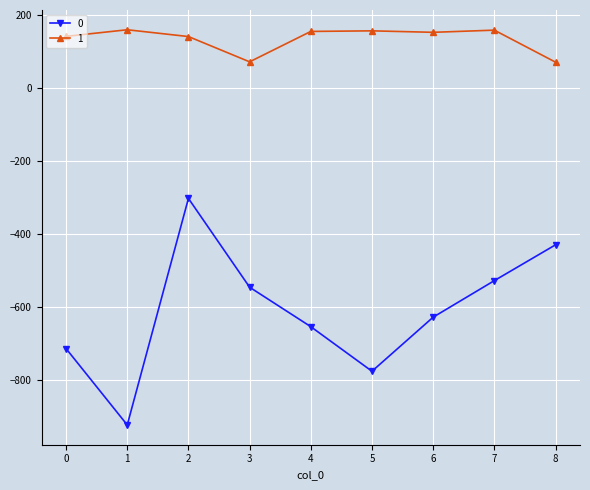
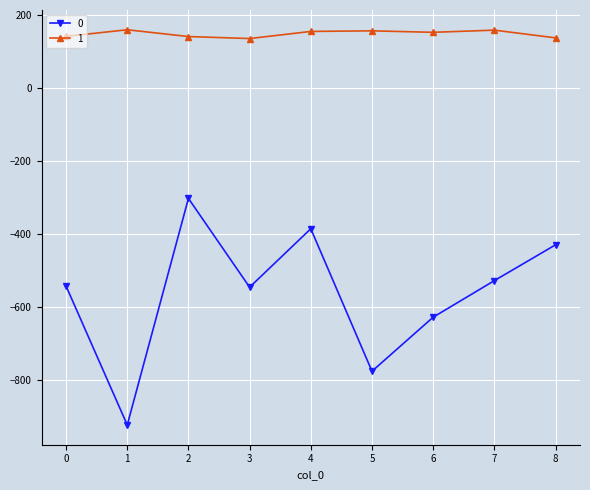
  {
    "0": {
-     "0": -710,
+     "0": -540,
      "1": -920,
      "2": -300,
      "3": -550,
-     "4": -650,
+     "4": -390,
      "5": -780,
      "6": -630,
      "7": -530,
      "8": -430
    },
    "1": {
      "1": 160,
      "2": 140,
-     "3": 70,
+     "3": 140,
      "4": 160,
      "5": 160,
      "6": 150,
      "7": 160,
-     "8": 70
+     "8": 140
    }
  }
